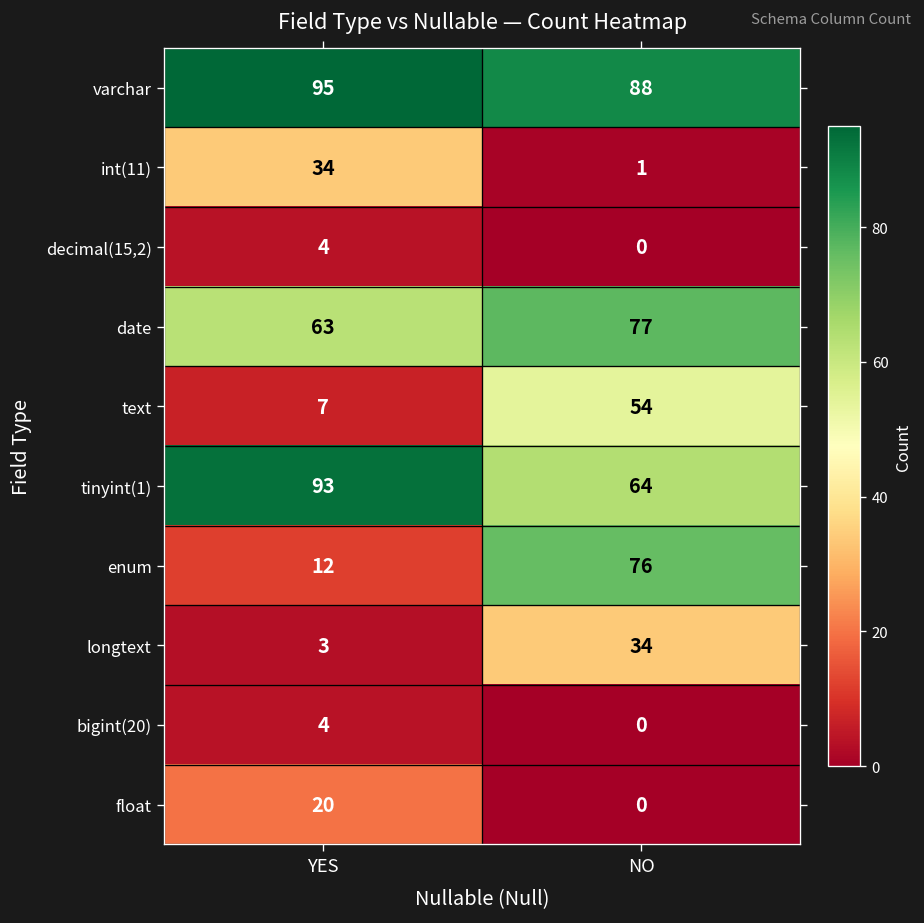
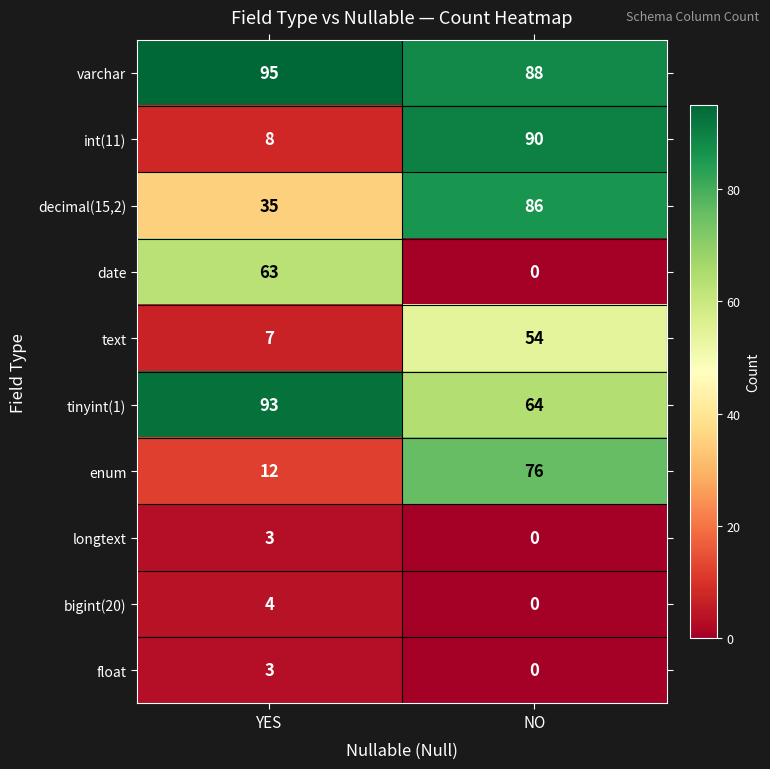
  {
    "varchar": {
      "YES": 95,
      "NO": 88
    },
    "int(11)": {
-     "YES": 34,
-     "NO": 1
+     "YES": 8,
+     "NO": 90
    },
    "decimal(15,2)": {
-     "YES": 4,
-     "NO": 0
+     "YES": 35,
+     "NO": 86
    },
    "date": {
      "YES": 63,
-     "NO": 77
+     "NO": 0
    },
    "text": {
      "YES": 7,
      "NO": 54
    },
    "tinyint(1)": {
      "YES": 93,
      "NO": 64
    },
    "enum": {
      "YES": 12,
      "NO": 76
    },
    "longtext": {
      "YES": 3,
-     "NO": 34
+     "NO": 0
    },
    "bigint(20)": {
      "YES": 4,
      "NO": 0
    },
    "float": {
-     "YES": 20,
+     "YES": 3,
      "NO": 0
    }
  }
